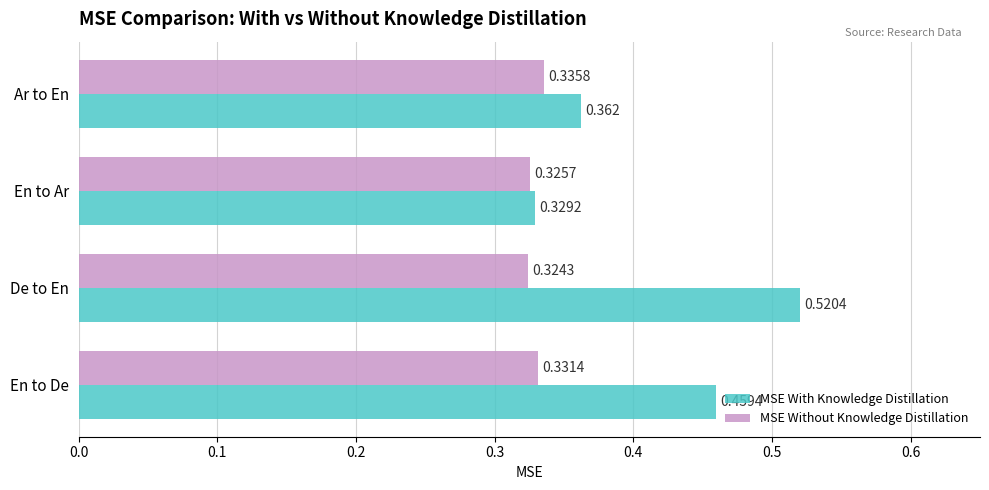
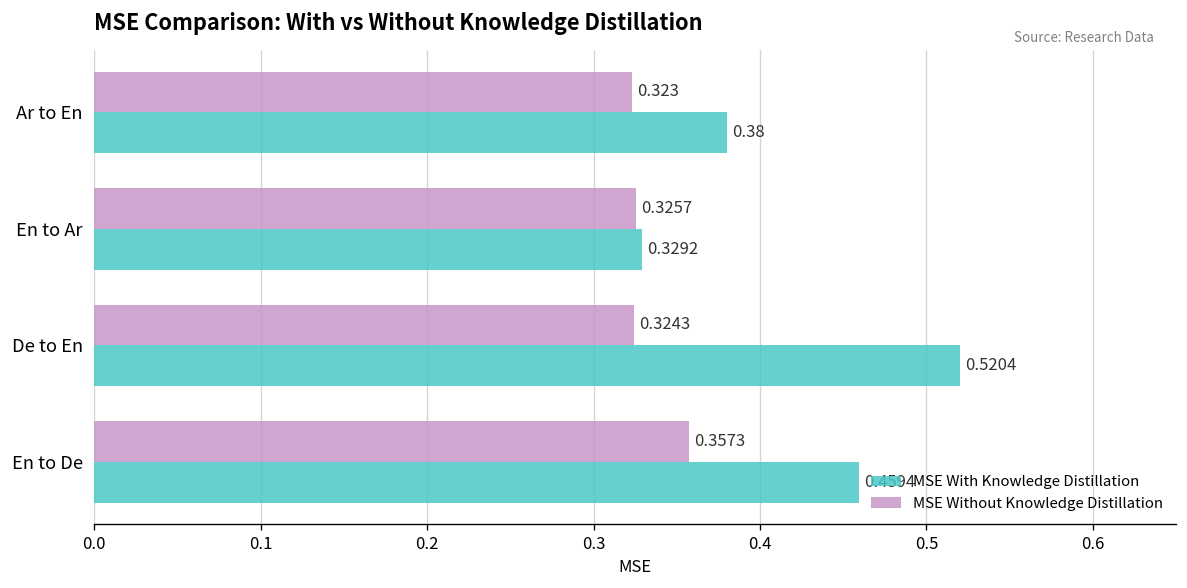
  {
    "MSE With Knowledge Distillation": {
-     "Ar to En": 0.362,
+     "Ar to En": 0.38,
      "En to Ar": 0.3292,
      "De to En": 0.5204,
      "En to De": 0.4594
    },
    "MSE Without Knowledge Distillation": {
-     "Ar to En": 0.3358,
+     "Ar to En": 0.323,
      "En to Ar": 0.3257,
      "De to En": 0.3243,
-     "En to De": 0.3314
+     "En to De": 0.3573
    }
  }
